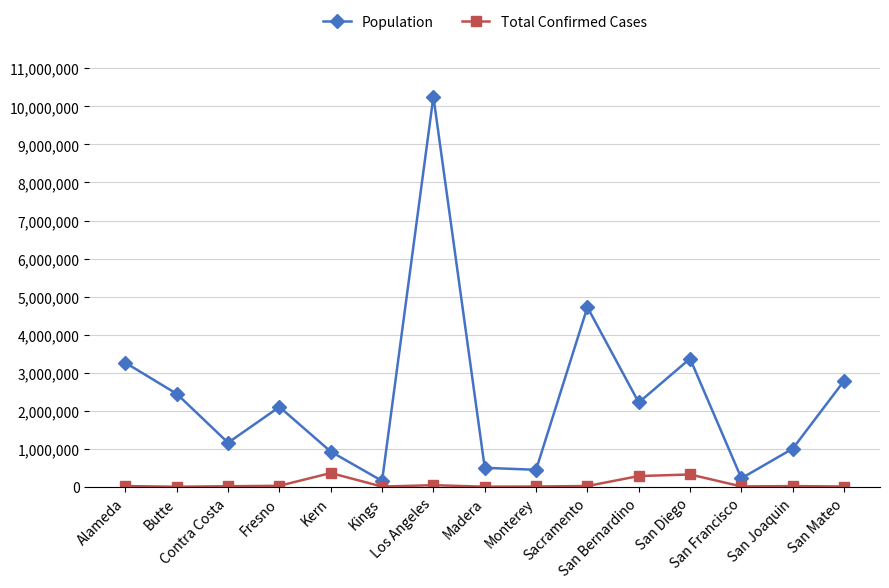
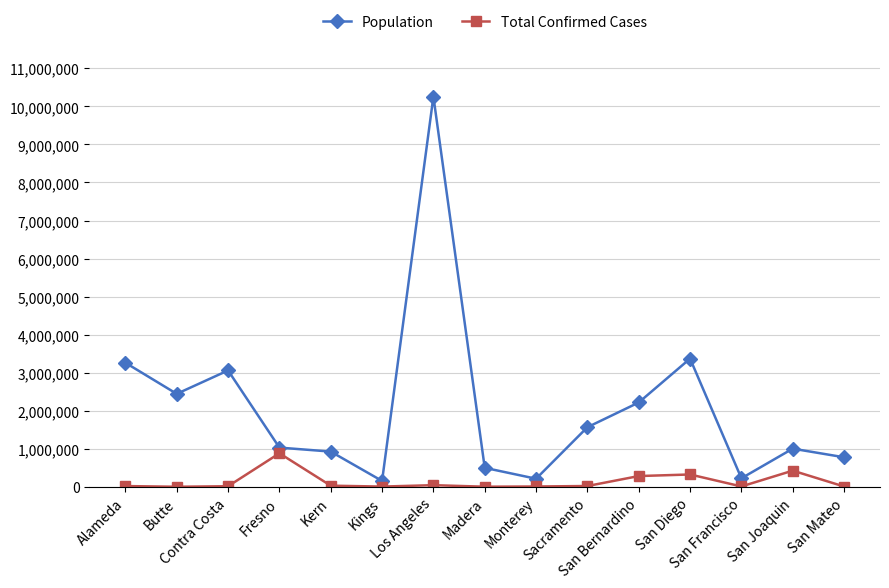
  {
    "Population": {
      "Alameda": "3,300,000",
      "Butte": "2,400,000",
-     "Contra Costa": "1,200,000",
-     "Fresno": "2,100,000",
+     "Contra Costa": "3,100,000",
+     "Fresno": "1,000,000",
      "Kern": "900,000",
      "Kings": "200,000",
      "Los Angeles": "10,300,000",
      "Madera": "500,000",
-     "Monterey": "400,000",
-     "Sacramento": "4,700,000",
+     "Monterey": "200,000",
+     "Sacramento": "1,600,000",
      "San Bernardino": "2,200,000",
      "San Diego": "3,400,000",
      "San Francisco": "200,000",
      "San Joaquin": "1,000,000",
-     "San Mateo": "2,800,000"
+     "San Mateo": "800,000"
    },
    "Total Confirmed Cases": {
      "Alameda": "0",
      "Butte": "0",
      "Contra Costa": "0",
-     "Fresno": "0",
-     "Kern": "400,000",
+     "Fresno": "900,000",
+     "Kern": "0",
      "Kings": "0",
      "Los Angeles": "0",
      "Madera": "0",
      "Monterey": "0",
      "Sacramento": "0",
      "San Bernardino": "300,000",
      "San Diego": "300,000",
      "San Francisco": "0",
-     "San Joaquin": "0",
+     "San Joaquin": "400,000",
      "San Mateo": "0"
    }
  }
